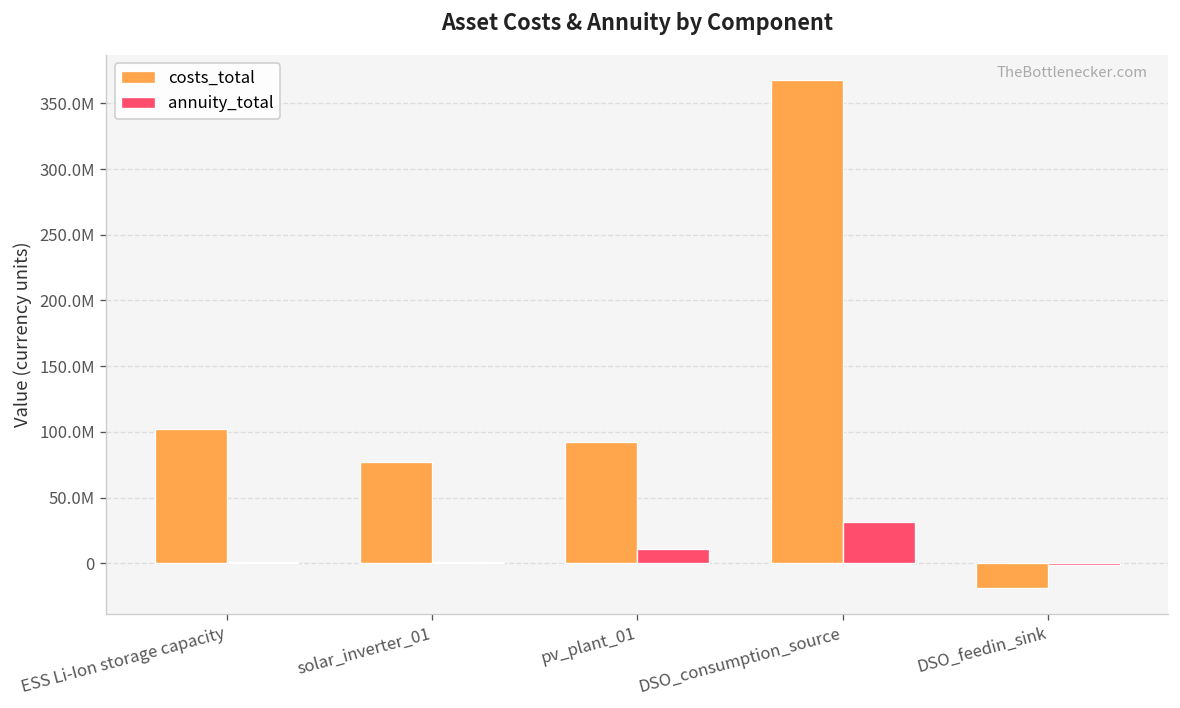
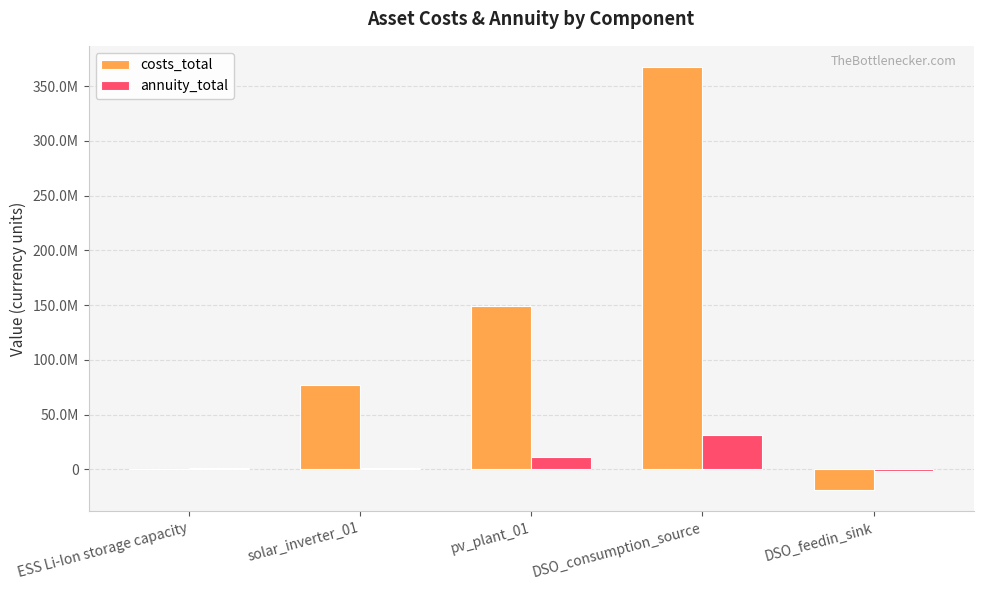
  {
    "costs_total": {
-     "ESS Li-Ion storage capacity": 102000000,
+     "ESS Li-Ion storage capacity": 0,
      "solar_inverter_01": 77000000,
-     "pv_plant_01": 92000000,
+     "pv_plant_01": 149000000,
      "DSO_consumption_source": 367000000,
      "DSO_feedin_sink": -19000000
    },
    "annuity_total": {
      "pv_plant_01": 11000000,
      "DSO_consumption_source": 32000000
    }
  }
